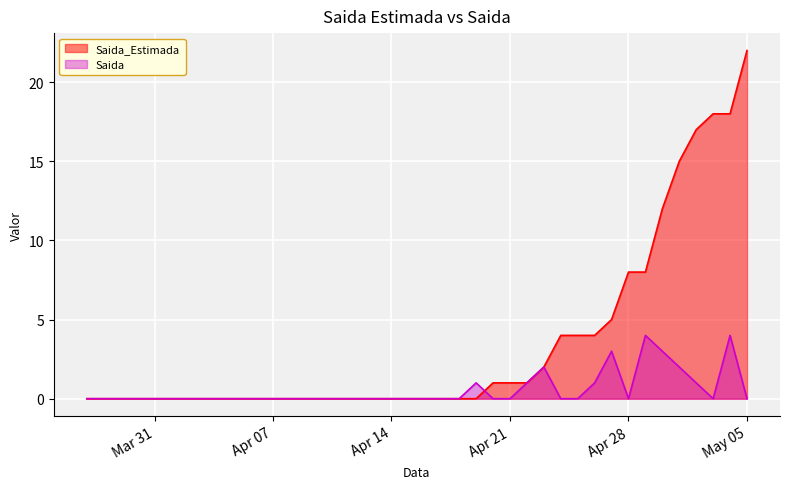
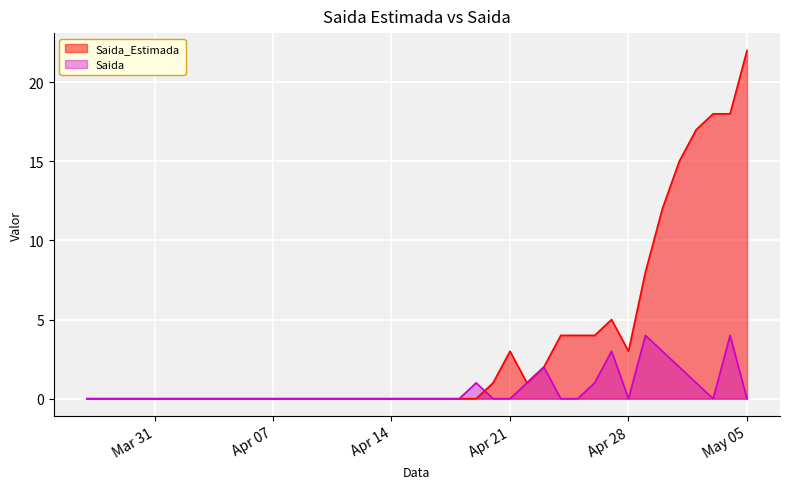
  {
    "Saida_Estimada": {
-     "Apr 21": 1,
-     "Apr 28": 8,
+     "Apr 21": 3,
+     "Apr 28": 3,
      "May 05": 22
    },
    "Saida": {
      "Apr 21": 0,
      "Apr 28": 0,
      "May 05": 0
    }
  }
